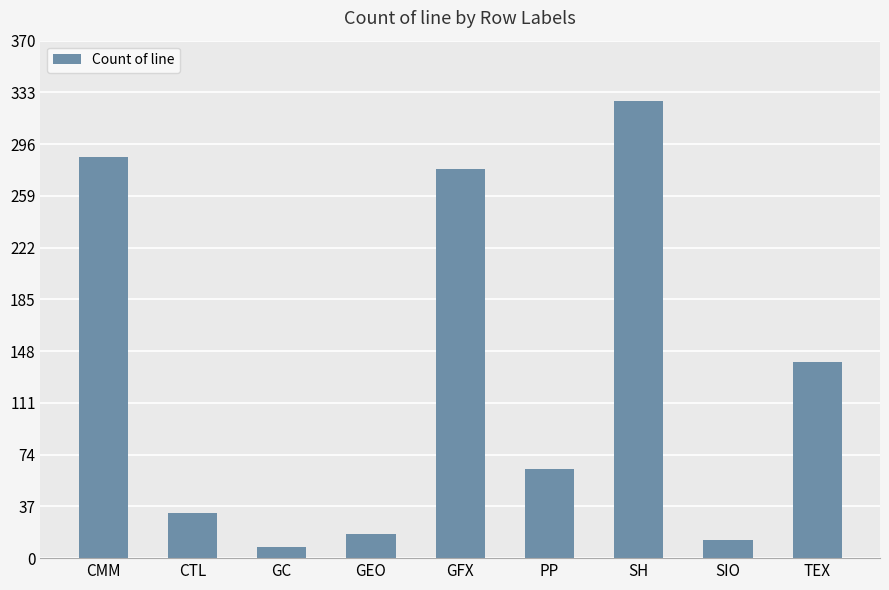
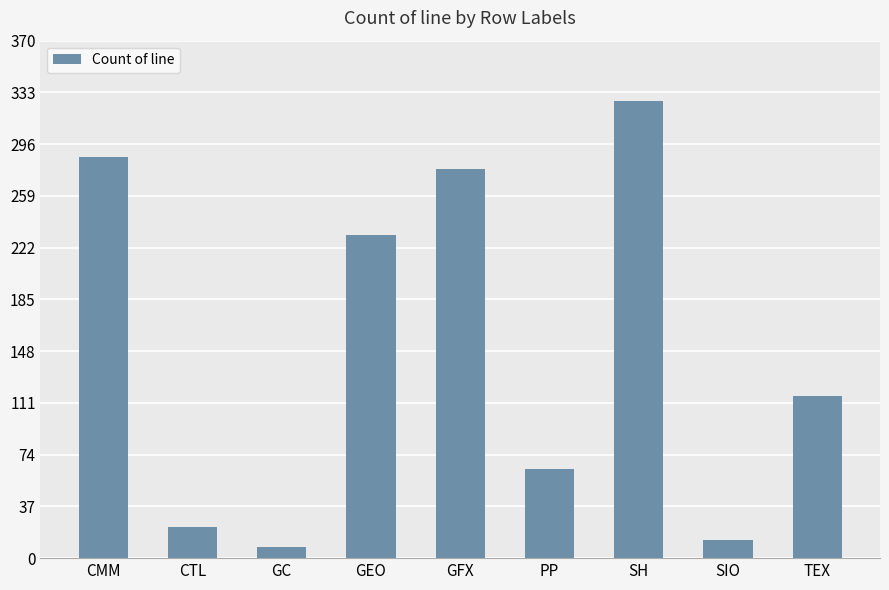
  {
    "CMM": 287,
-   "CTL": 32,
+   "CTL": 22,
    "GC": 8,
-   "GEO": 17,
+   "GEO": 231,
    "GFX": 278,
    "PP": 64,
    "SH": 327,
    "SIO": 13,
-   "TEX": 140
+   "TEX": 116
  }
